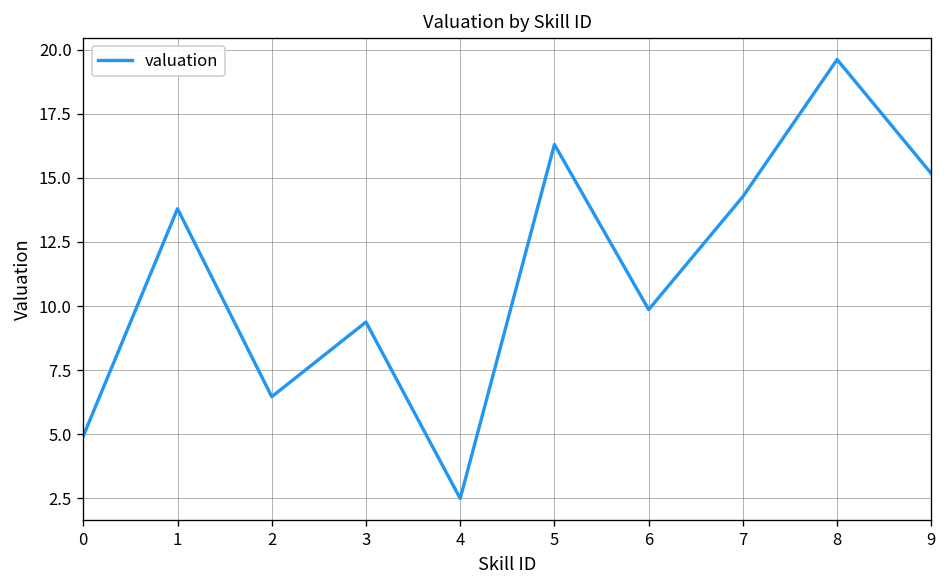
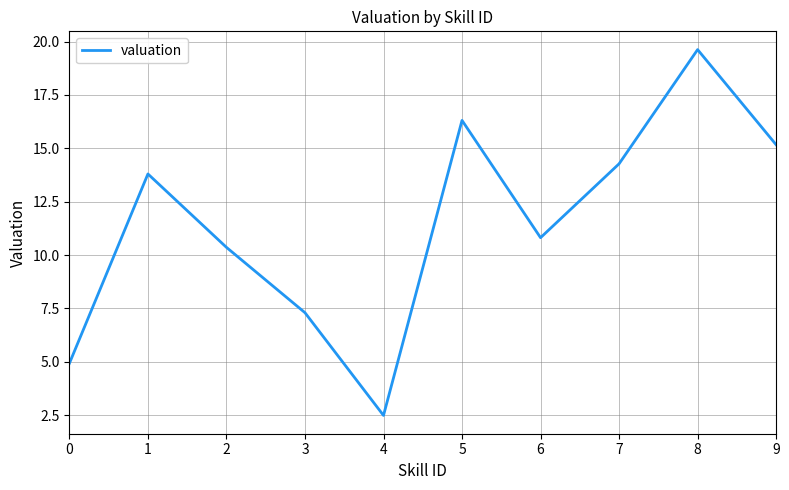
  {
    "0": 4.9,
    "1": 13.8,
-   "2": 6.5,
-   "3": 9.4,
+   "2": 10.4,
+   "3": 7.3,
    "4": 2.5,
    "5": 16.3,
-   "6": 9.9,
+   "6": 10.8,
    "7": 14.3,
    "8": 19.6,
    "9": 15.2
  }
